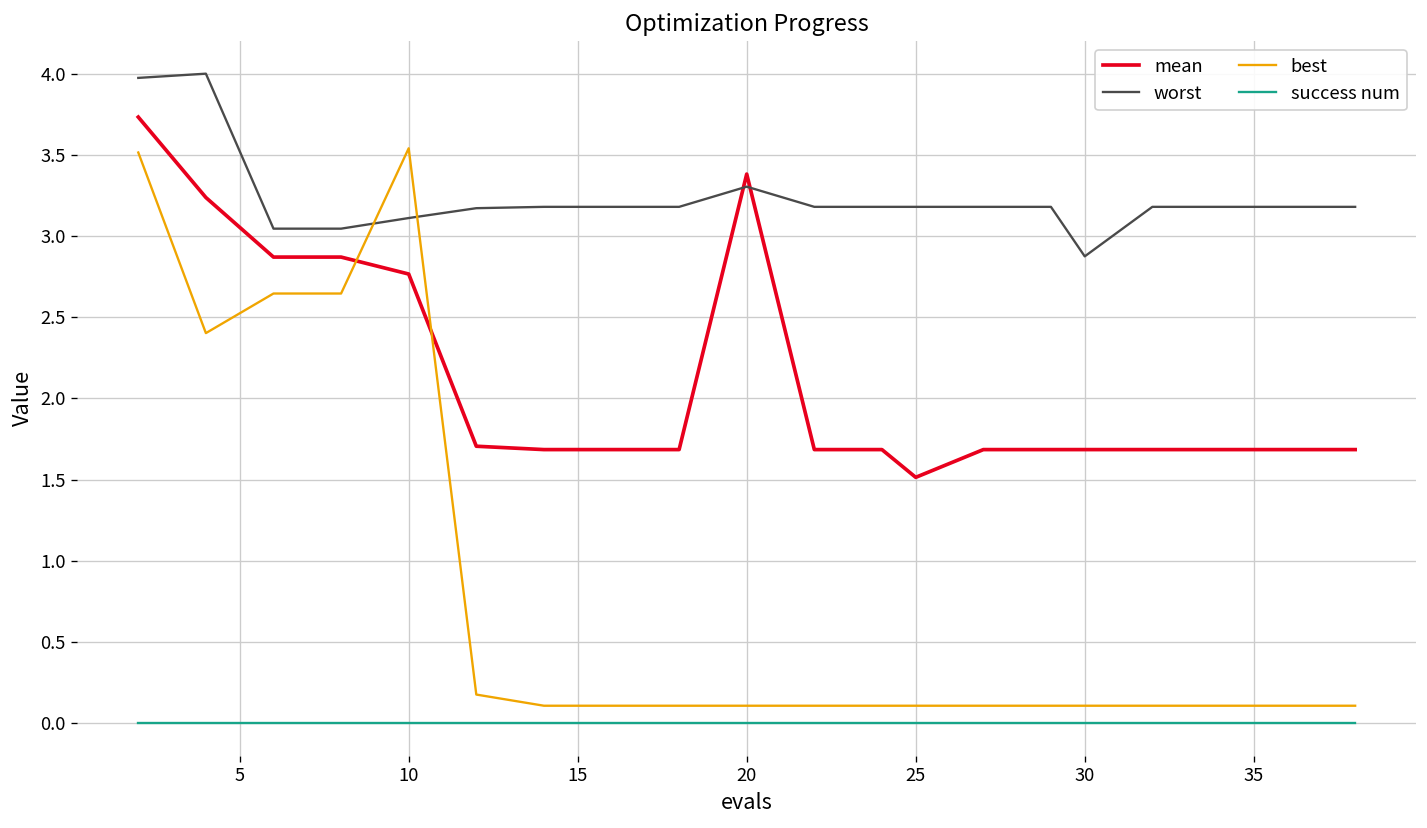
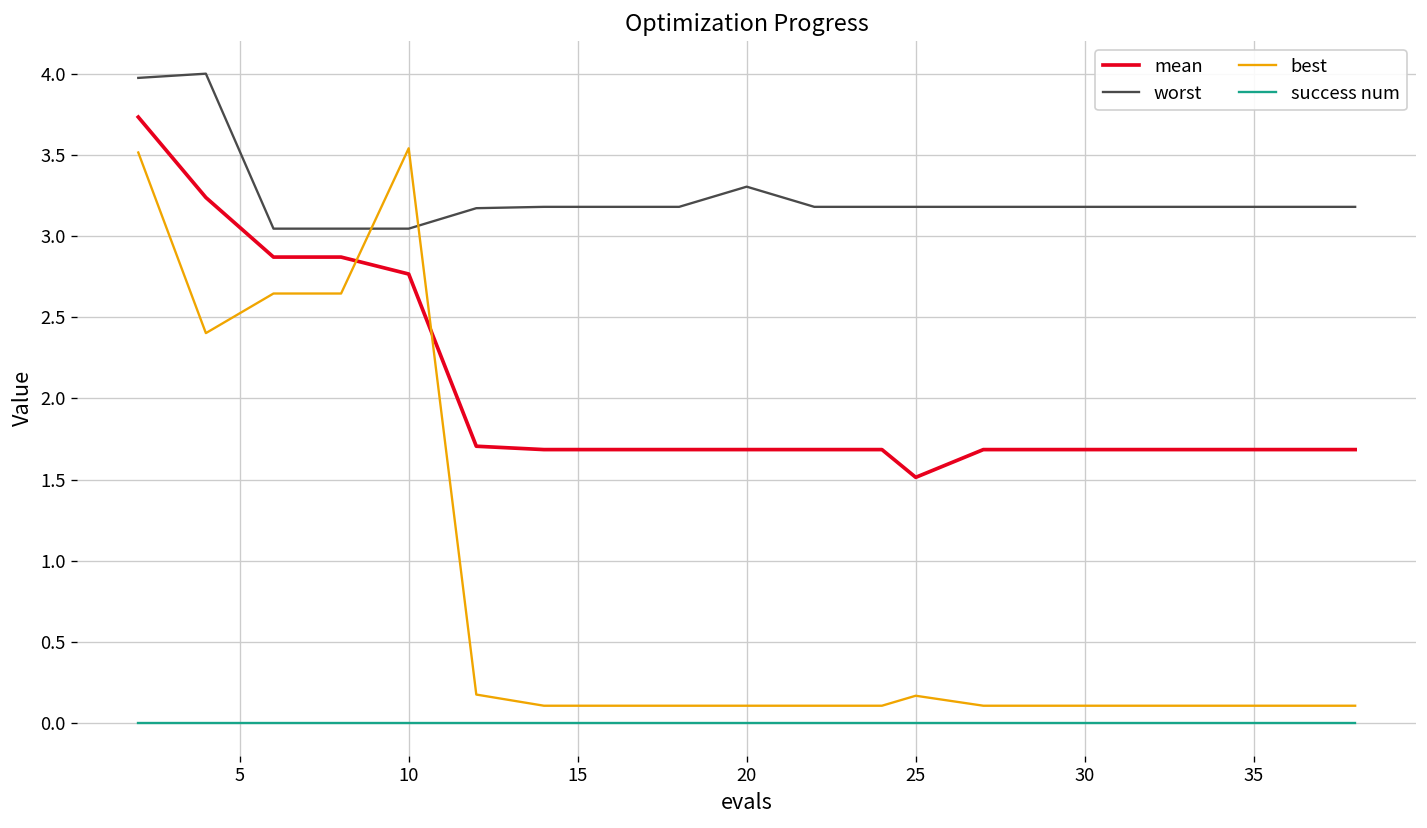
  {
    "mean": {
      "10": 2.77,
-     "20": 3.38,
+     "20": 1.68,
      "25": 1.51,
      "30": 1.68
    },
    "worst": {
-     "10": 3.11,
+     "10": 3.05,
      "20": 3.30,
      "25": 3.18,
-     "30": 2.87
+     "30": 3.18
    },
    "best": {
      "10": 3.54,
      "20": 0.11,
-     "25": 0.11,
+     "25": 0.17,
      "30": 0.11
    },
    "success num": {
      "10": 0.00,
      "20": 0.00,
      "25": 0.00,
      "30": 0.00
    }
  }
